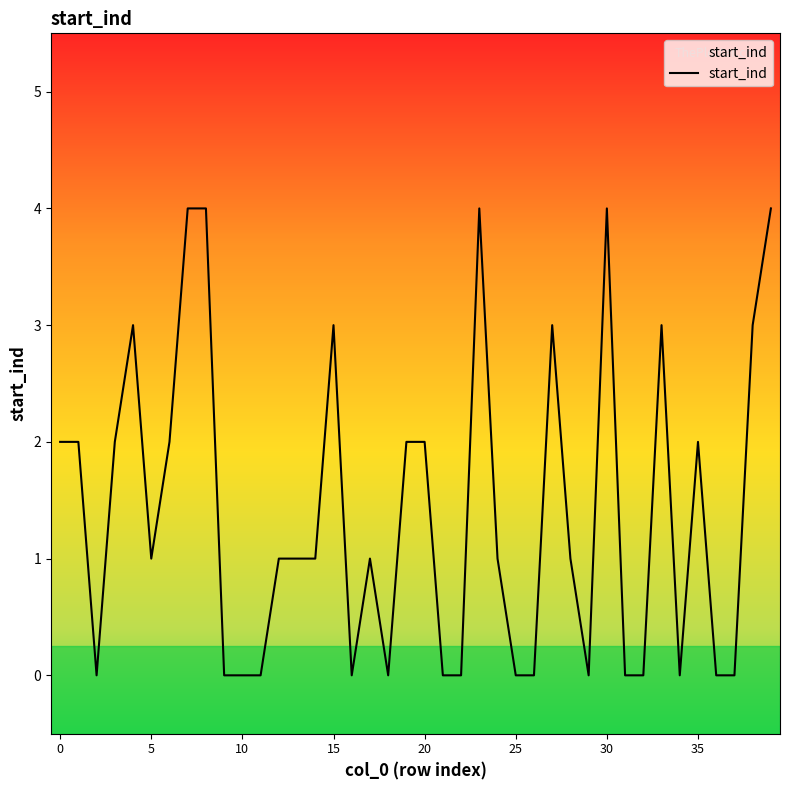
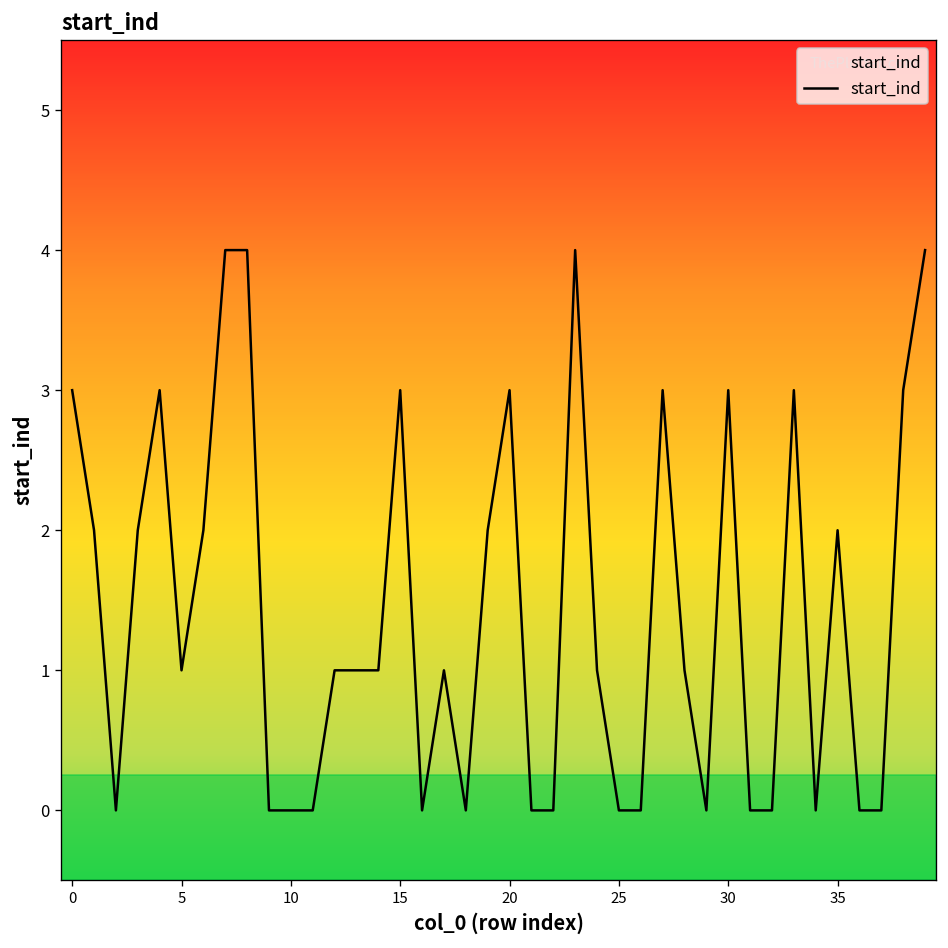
  {
-   "0": 2,
+   "0": 3,
    "5": 1,
    "15": 3,
-   "20": 2,
-   "30": 4,
+   "20": 3,
+   "30": 3,
    "35": 2
  }
